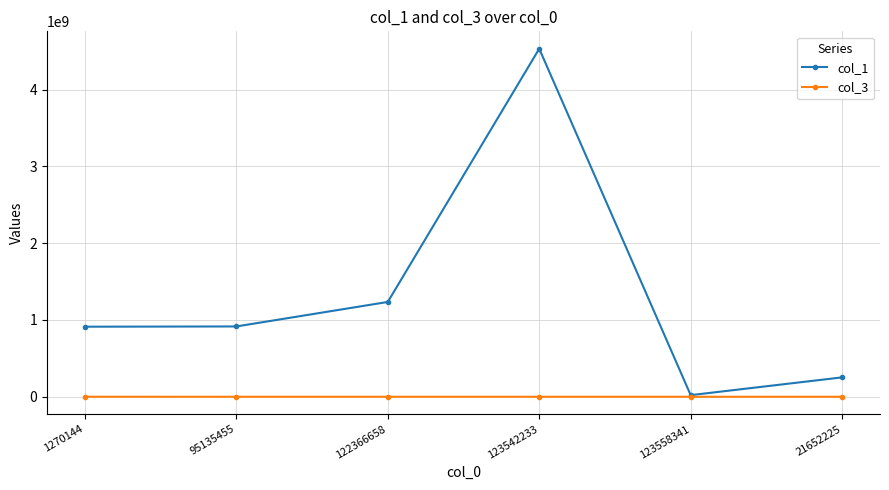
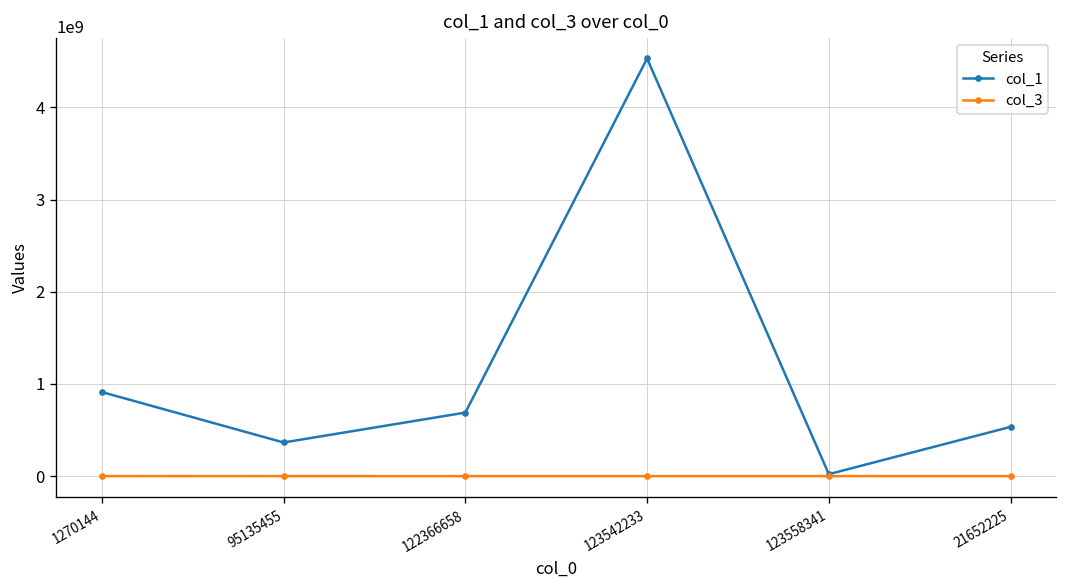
  {
    "col_1": {
      "1270144": 900000000,
-     "95135455": 900000000,
-     "122366658": 1200000000,
+     "95135455": 400000000,
+     "122366658": 700000000,
      "123542233": 4500000000,
-     "21652225": 300000000
+     "21652225": 500000000
    },
    "col_3": {
      "1270144": 0,
      "95135455": 0,
      "122366658": 0,
      "123542233": 0,
      "21652225": 0
    }
  }
